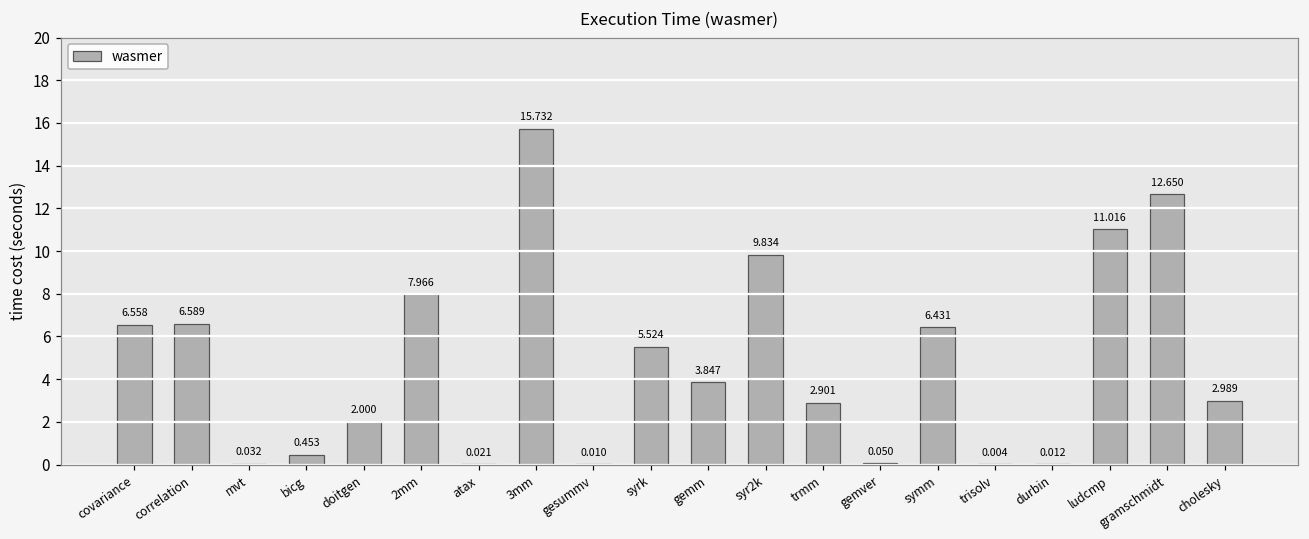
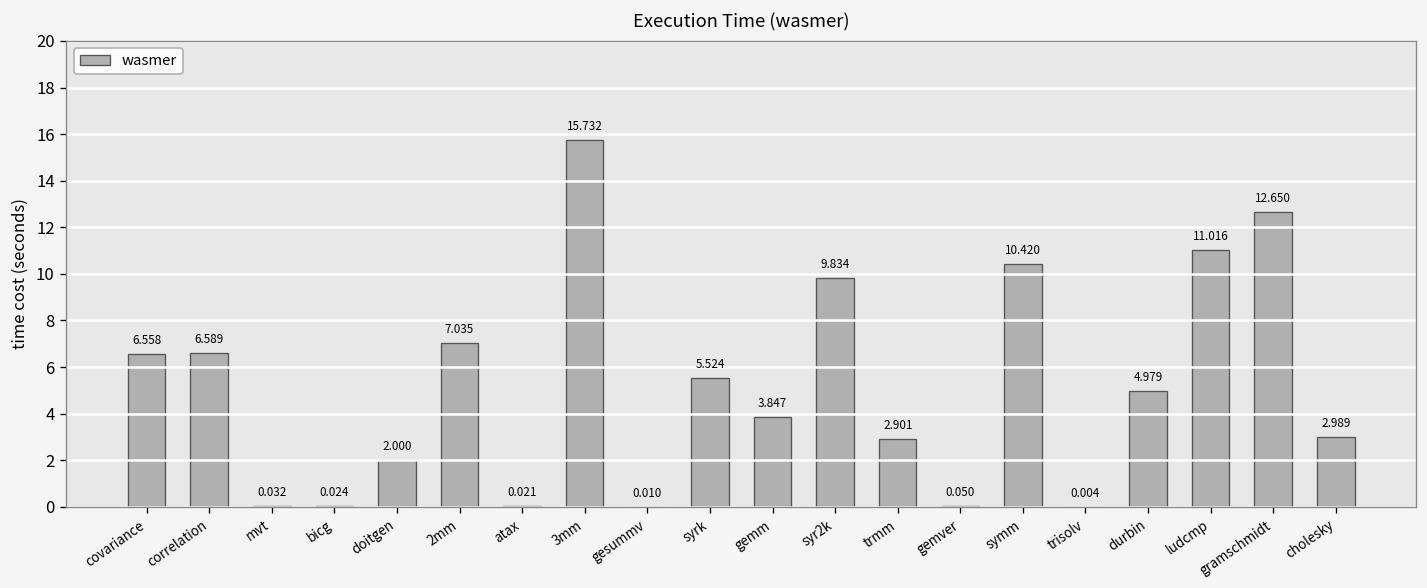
  {
    "covariance": 6.558,
    "correlation": 6.589,
    "mvt": 0.032,
-   "bicg": 0.453,
+   "bicg": 0.024,
    "doitgen": 2.000,
-   "2mm": 7.966,
+   "2mm": 7.035,
    "atax": 0.021,
    "3mm": 15.732,
    "gesummv": 0.010,
    "syrk": 5.524,
    "gemm": 3.847,
    "syr2k": 9.834,
    "trmm": 2.901,
    "gemver": 0.050,
-   "symm": 6.431,
+   "symm": 10.420,
    "trisolv": 0.004,
-   "durbin": 0.012,
+   "durbin": 4.979,
    "ludcmp": 11.016,
    "gramschmidt": 12.650,
    "cholesky": 2.989
  }
